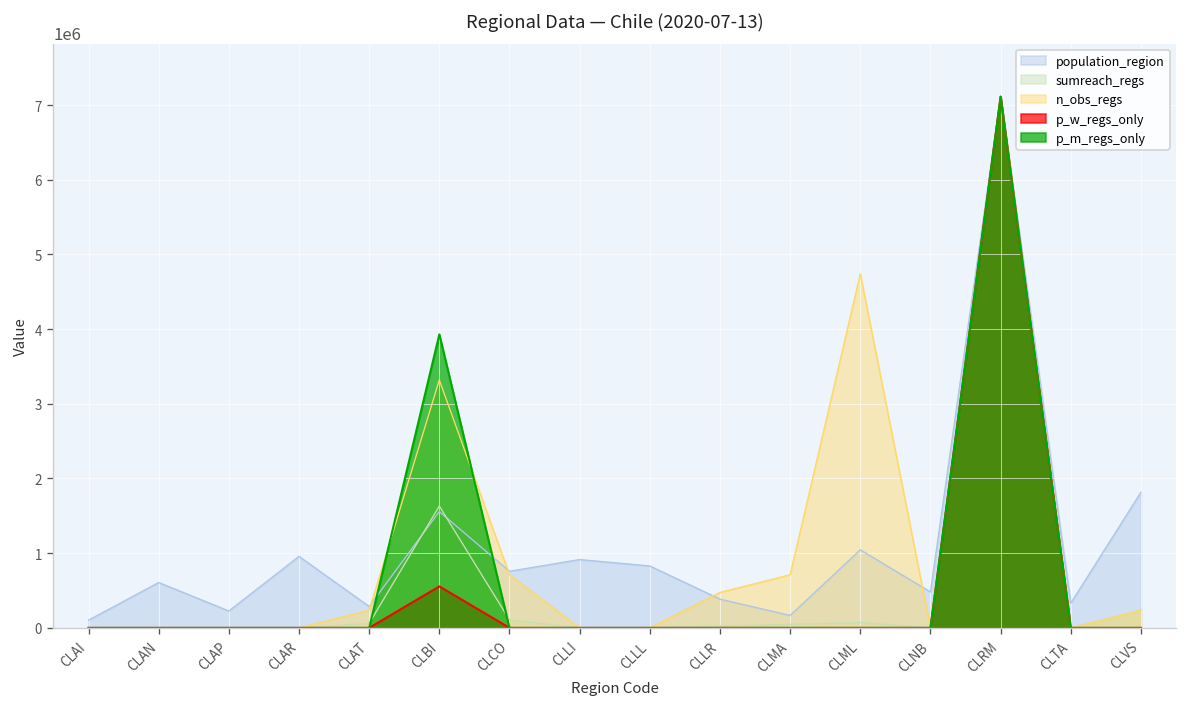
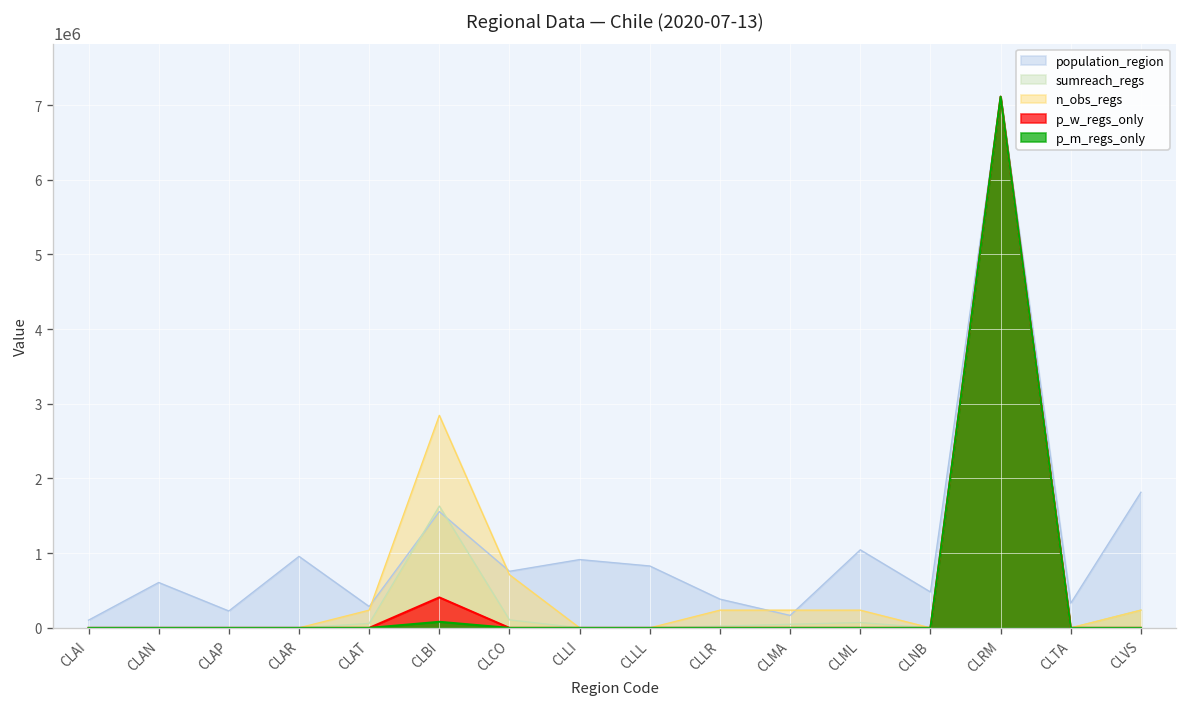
  {
    "n_obs_regs": {
      "CLAT": 200000,
-     "CLBI": 3300000,
+     "CLBI": 2800000,
      "CLCO": 700000,
-     "CLLR": 500000,
-     "CLMA": 700000,
-     "CLML": 4700000
+     "CLLR": 200000,
+     "CLMA": 200000,
+     "CLML": 200000
    },
    "p_w_regs_only": {
-     "CLBI": 600000
+     "CLBI": 400000
    },
    "p_m_regs_only": {
-     "CLBI": 3900000
+     "CLBI": 100000
    }
  }
